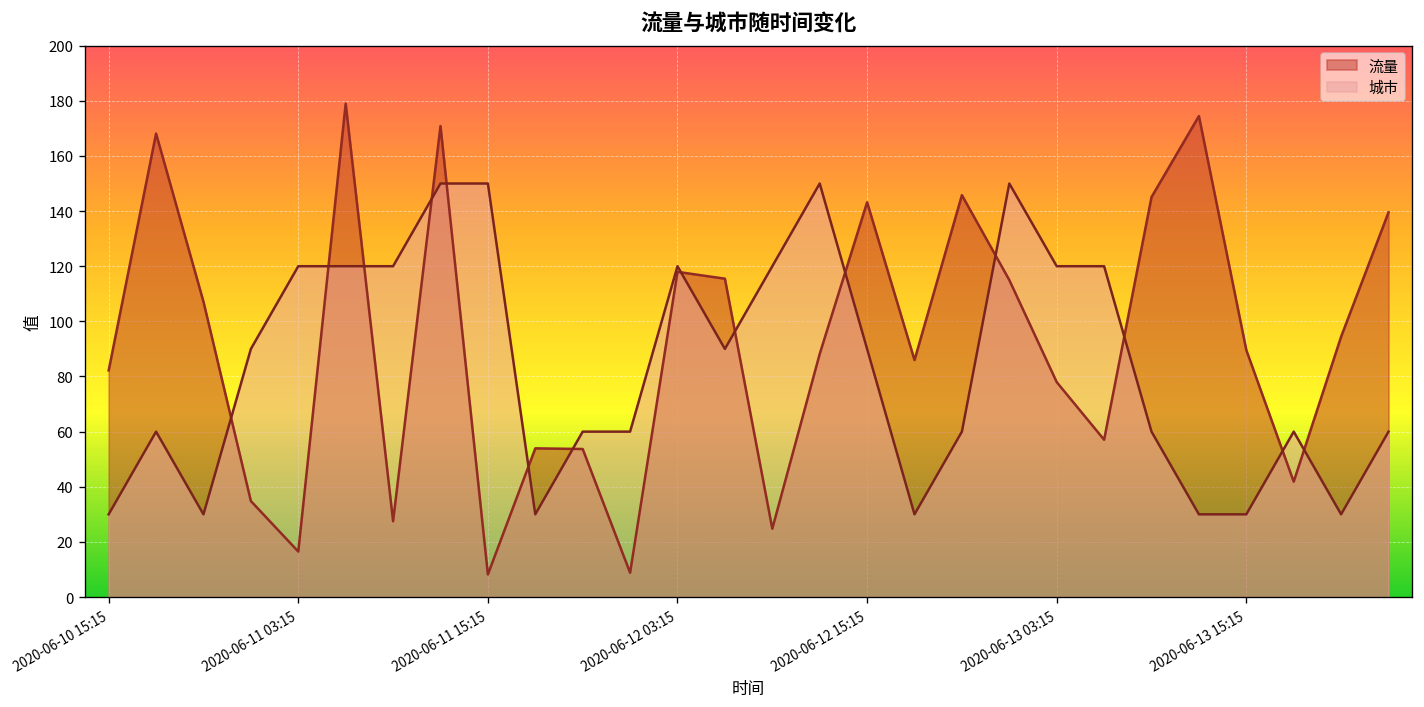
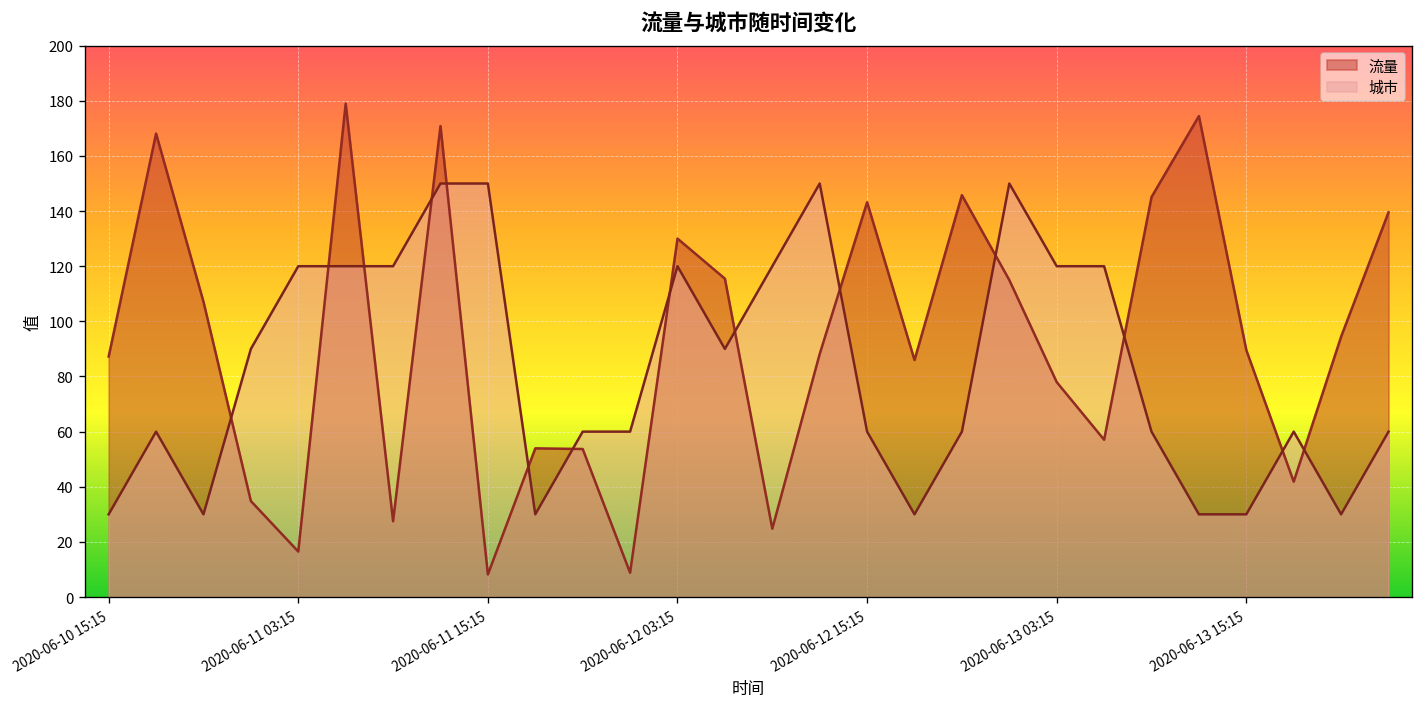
  {
    "流量": {
-     "2020-06-10 15:15": 82,
+     "2020-06-10 15:15": 87,
      "2020-06-11 03:15": 16,
      "2020-06-11 15:15": 8,
-     "2020-06-12 03:15": 118,
+     "2020-06-12 03:15": 130,
      "2020-06-12 15:15": 143,
      "2020-06-13 03:15": 78,
      "2020-06-13 15:15": 90
    },
    "城市": {
      "2020-06-10 15:15": 30,
      "2020-06-11 03:15": 120,
      "2020-06-11 15:15": 150,
      "2020-06-12 03:15": 120,
-     "2020-06-12 15:15": 90,
+     "2020-06-12 15:15": 60,
      "2020-06-13 03:15": 120,
      "2020-06-13 15:15": 30
    }
  }
